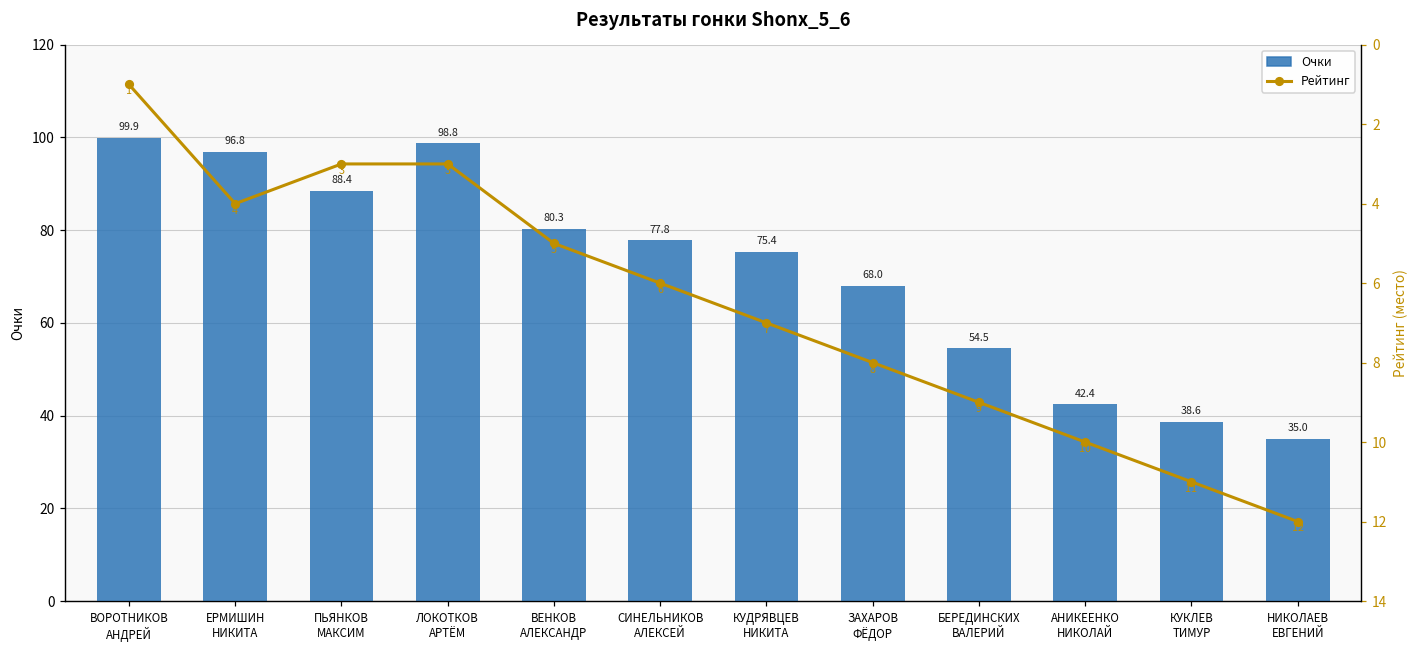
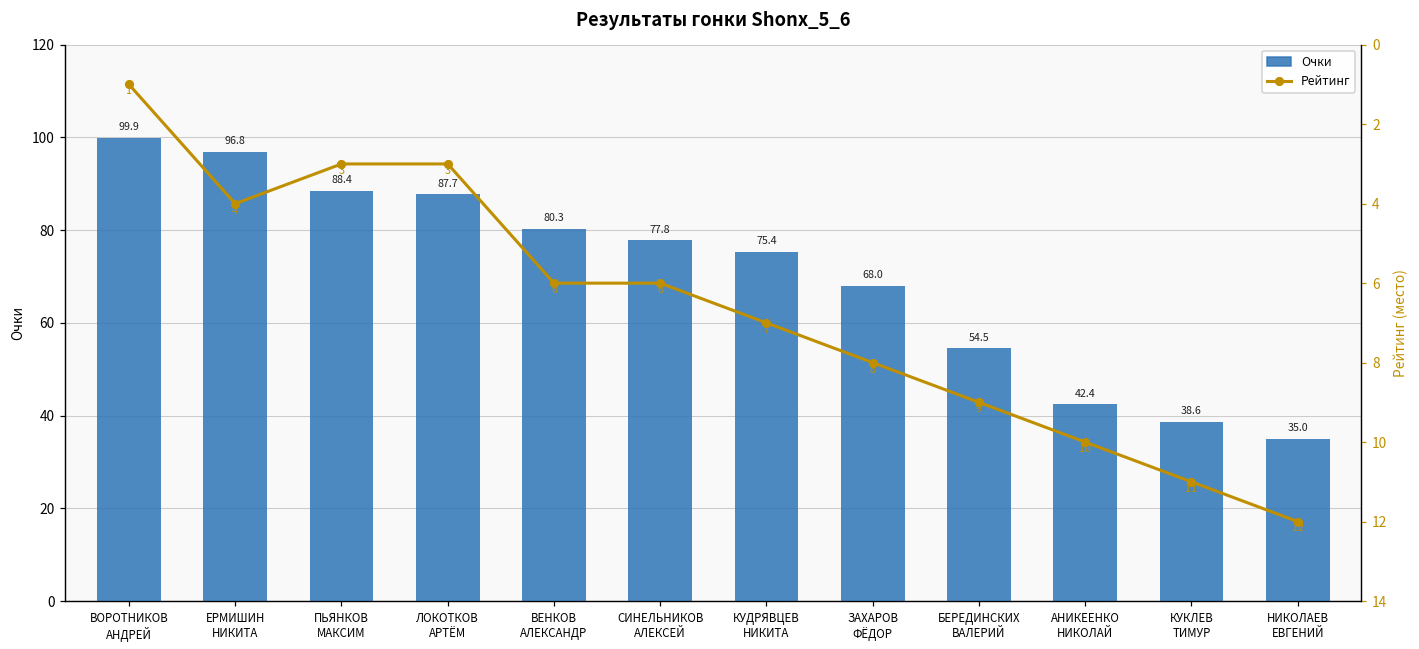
  {
    "Очки": {
      "ВОРОТНИКОВ АНДРЕЙ": 99.9,
      "ЕРМИШИН НИКИТА": 96.8,
      "ПЬЯНКОВ МАКСИМ": 88.4,
-     "ЛОКОТКОВ АРТЁМ": 98.8,
+     "ЛОКОТКОВ АРТЁМ": 87.7,
      "ВЕНКОВ АЛЕКСАНДР": 80.3,
      "СИНЕЛЬНИКОВ АЛЕКСЕЙ": 77.8,
      "КУДРЯВЦЕВ НИКИТА": 75.4,
      "ЗАХАРОВ ФЁДОР": 68.0,
      "БЕРЕДИНСКИХ ВАЛЕРИЙ": 54.5,
      "АНИКЕЕНКО НИКОЛАЙ": 42.4,
      "КУКЛЕВ ТИМУР": 38.6,
      "НИКОЛАЕВ ЕВГЕНИЙ": 35.0
    },
    "Рейтинг": {
      "ВОРОТНИКОВ АНДРЕЙ": 1,
      "ЕРМИШИН НИКИТА": 4,
      "ПЬЯНКОВ МАКСИМ": 3,
      "ЛОКОТКОВ АРТЁМ": 3,
-     "ВЕНКОВ АЛЕКСАНДР": 5,
+     "ВЕНКОВ АЛЕКСАНДР": 6,
      "СИНЕЛЬНИКОВ АЛЕКСЕЙ": 6,
      "КУДРЯВЦЕВ НИКИТА": 7,
      "ЗАХАРОВ ФЁДОР": 8,
      "БЕРЕДИНСКИХ ВАЛЕРИЙ": 9,
      "АНИКЕЕНКО НИКОЛАЙ": 10,
      "КУКЛЕВ ТИМУР": 11,
      "НИКОЛАЕВ ЕВГЕНИЙ": 12
    }
  }
